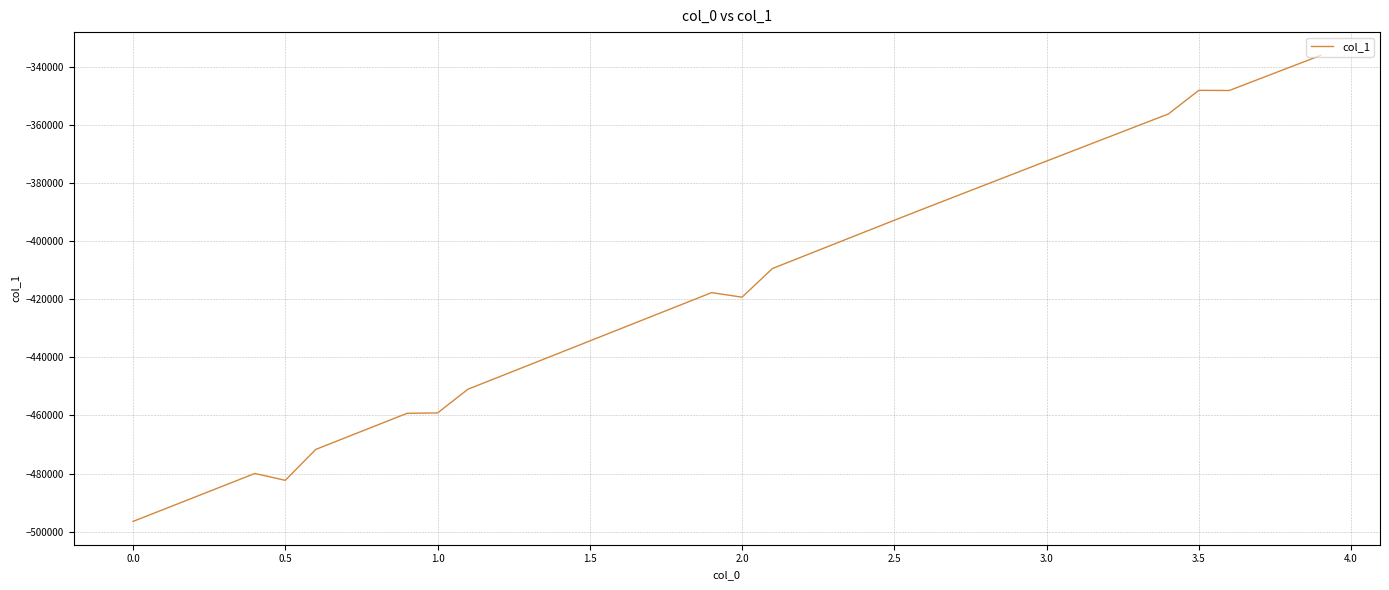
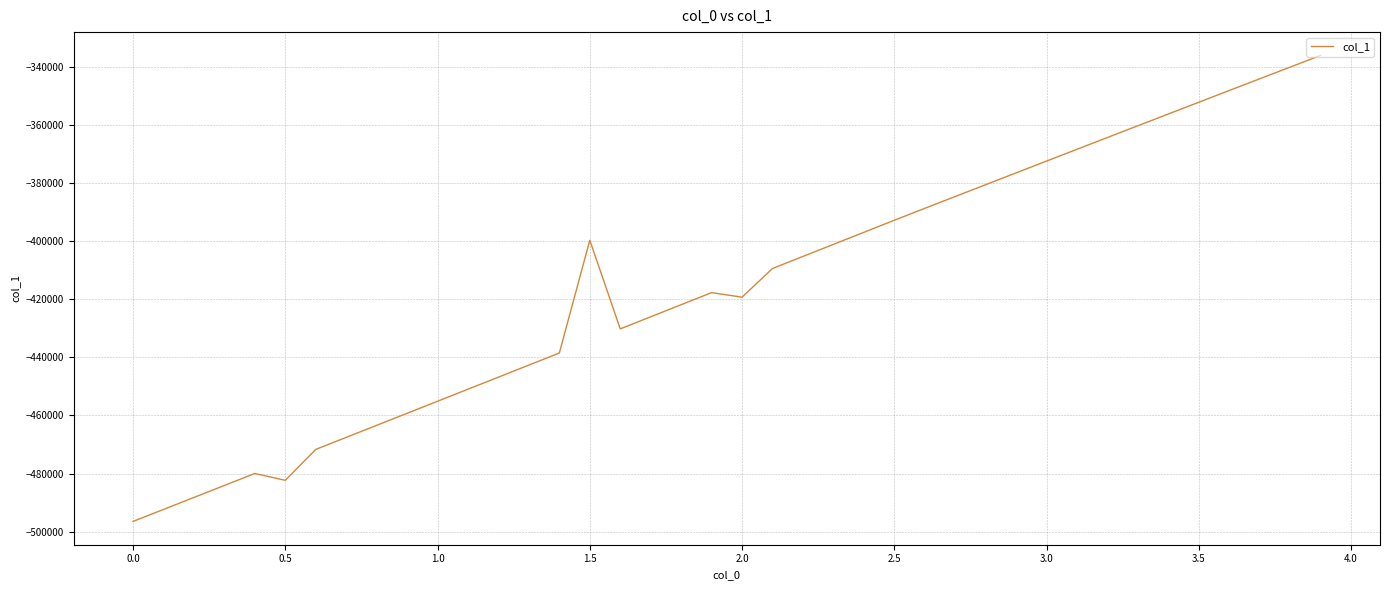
  {
    "0.0": -496000,
    "0.5": -482000,
-   "1.0": -459000,
-   "1.5": -434000,
+   "1.0": -455000,
+   "1.5": -400000,
    "2.0": -419000,
    "2.5": -393000,
    "3.0": -373000,
-   "3.5": -348000
+   "3.5": -352000
  }
